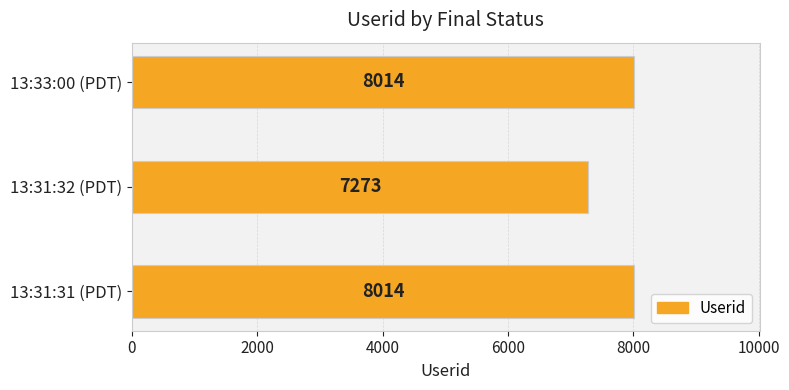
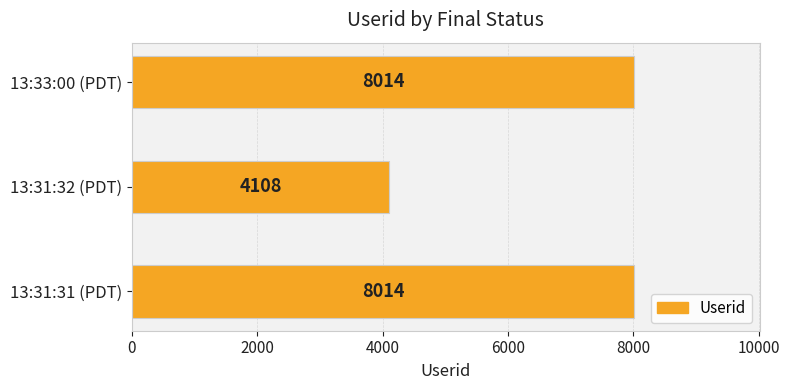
  {
    "13:33:00 (PDT)": 8014,
-   "13:31:32 (PDT)": 7273,
+   "13:31:32 (PDT)": 4108,
    "13:31:31 (PDT)": 8014
  }
